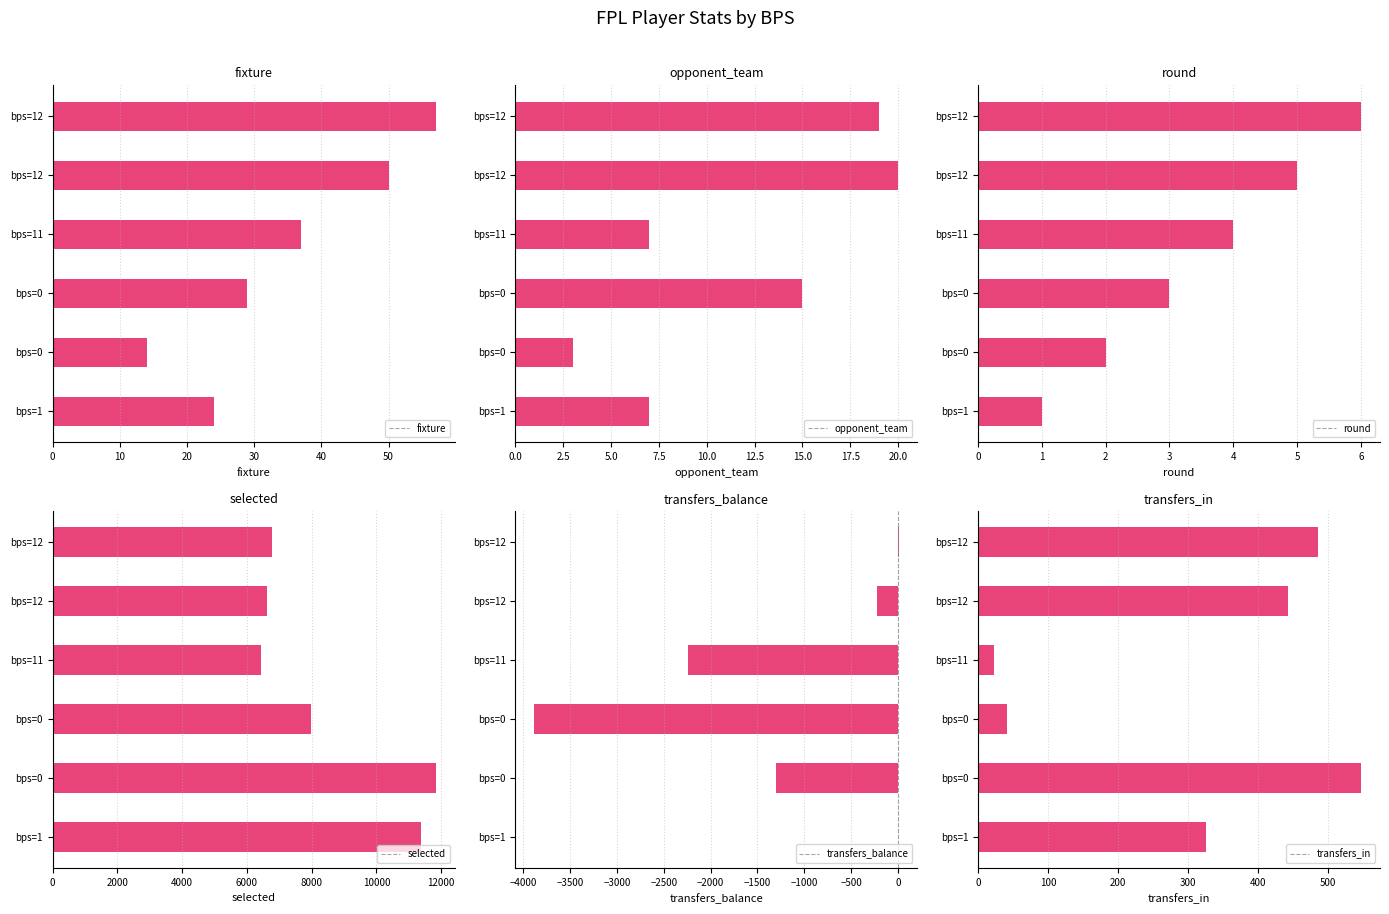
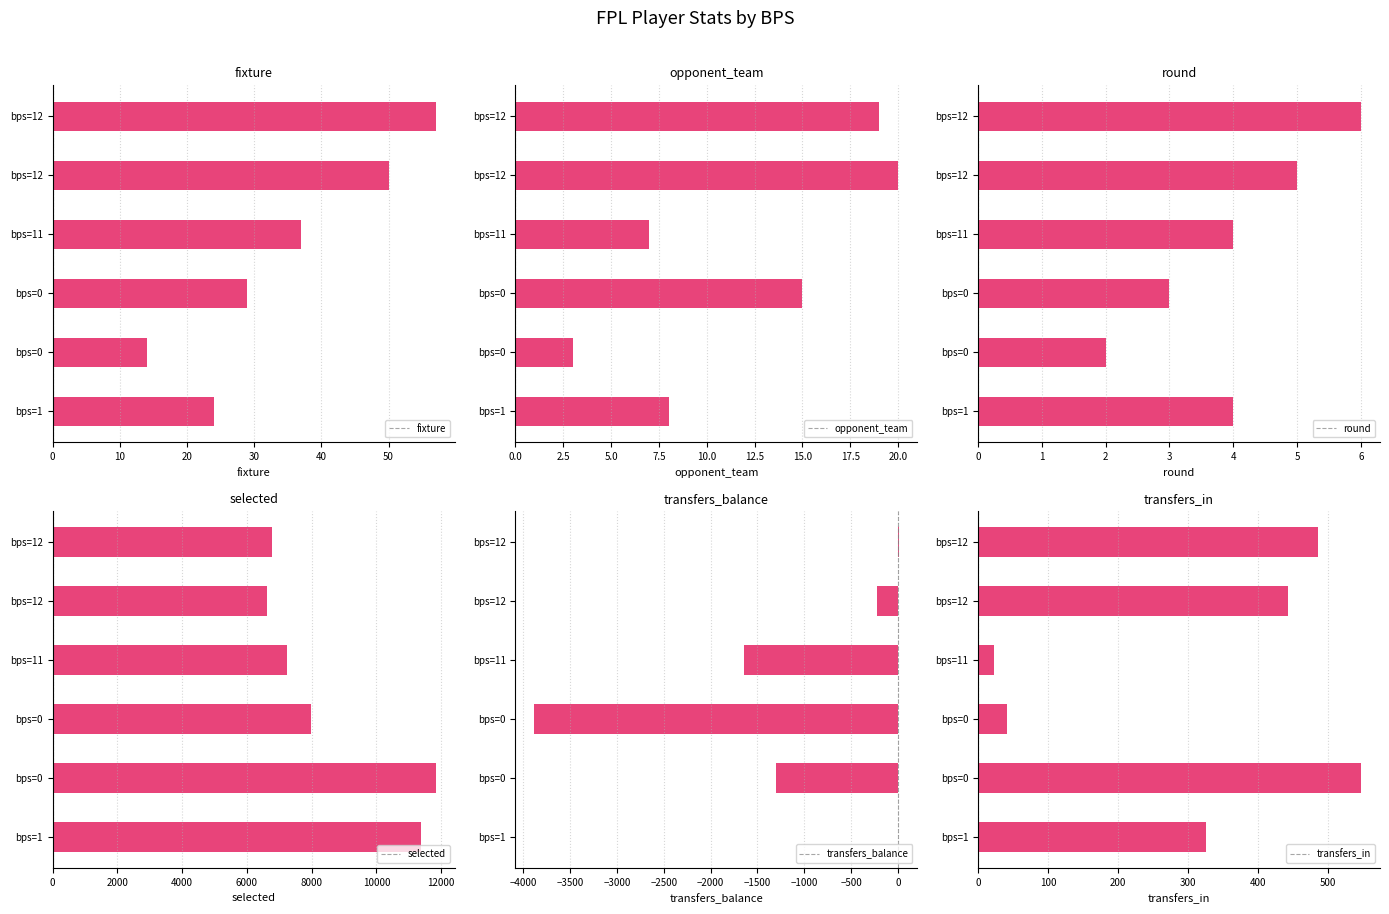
  {
    "fixture": {
      "bps=11": 37,
      "bps=1": 24
    },
    "opponent_team": {
      "bps=11": 7,
-     "bps=1": 7
+     "bps=1": 8
    },
    "round": {
      "bps=11": 4,
-     "bps=1": 1
+     "bps=1": 4
    },
    "selected": {
-     "bps=11": 6400,
+     "bps=11": 7300,
      "bps=1": 11400
    },
    "transfers_balance": {
-     "bps=11": -2200,
+     "bps=11": -1600,
      "bps=1": 0
    },
    "transfers_in": {
      "bps=11": 20,
      "bps=1": 330
    }
  }
